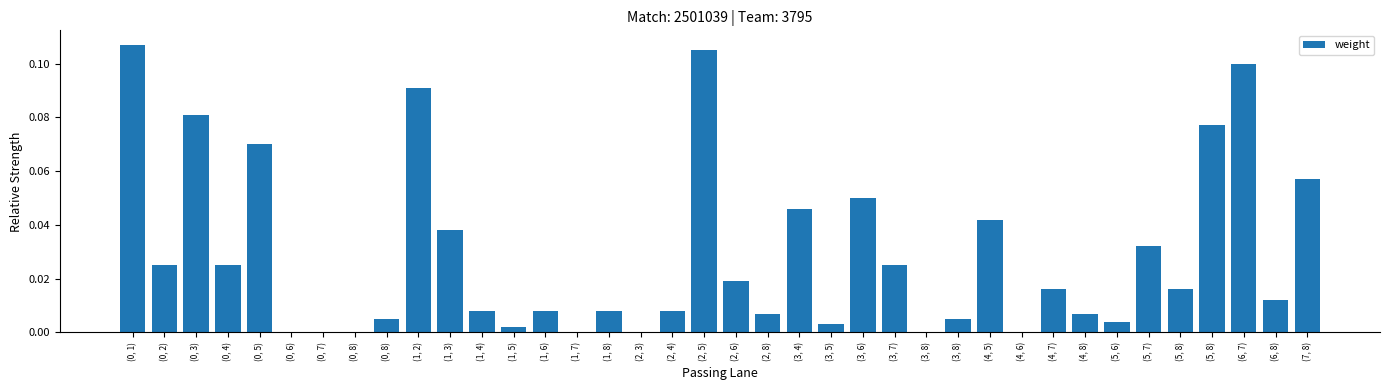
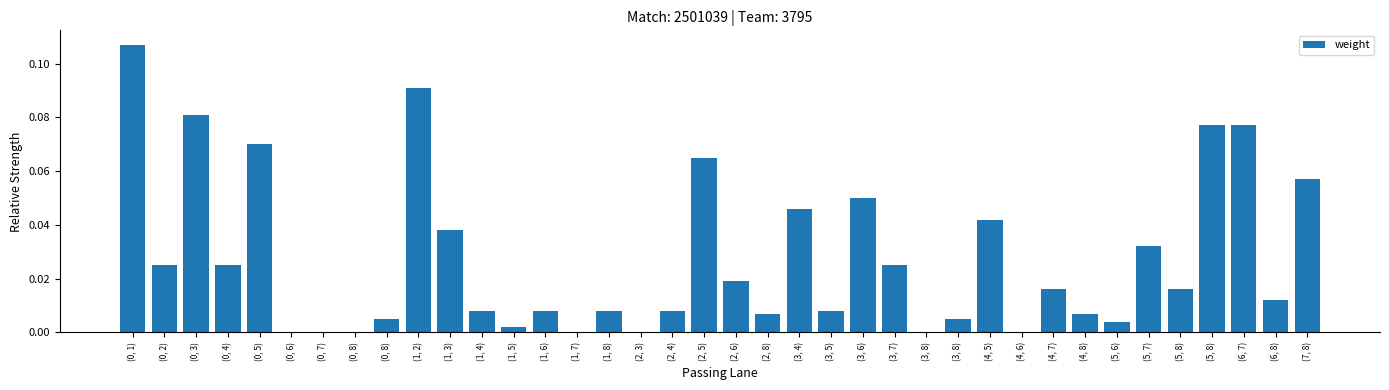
  {
    "(0, 1)": 0.107,
    "(0, 2)": 0.025,
    "(0, 3)": 0.081,
    "(0, 4)": 0.025,
    "(0, 5)": 0.070,
    "(0, 6)": 0.000,
    "(0, 7)": 0.000,
    "(1, 2)": 0.091,
    "(1, 3)": 0.038,
    "(1, 4)": 0.008,
    "(1, 5)": 0.002,
    "(1, 6)": 0.008,
    "(1, 7)": 0.000,
    "(1, 8)": 0.008,
    "(2, 3)": 0.000,
    "(2, 4)": 0.008,
-   "(2, 5)": 0.105,
+   "(2, 5)": 0.065,
    "(2, 6)": 0.019,
    "(2, 8)": 0.007,
    "(3, 4)": 0.046,
-   "(3, 5)": 0.003,
+   "(3, 5)": 0.008,
    "(3, 6)": 0.050,
    "(3, 7)": 0.025,
    "(4, 5)": 0.042,
    "(4, 6)": 0.000,
    "(4, 7)": 0.016,
    "(4, 8)": 0.007,
    "(5, 6)": 0.004,
    "(5, 7)": 0.032,
-   "(6, 7)": 0.100,
+   "(6, 7)": 0.077,
    "(6, 8)": 0.012,
    "(7, 8)": 0.057
  }
